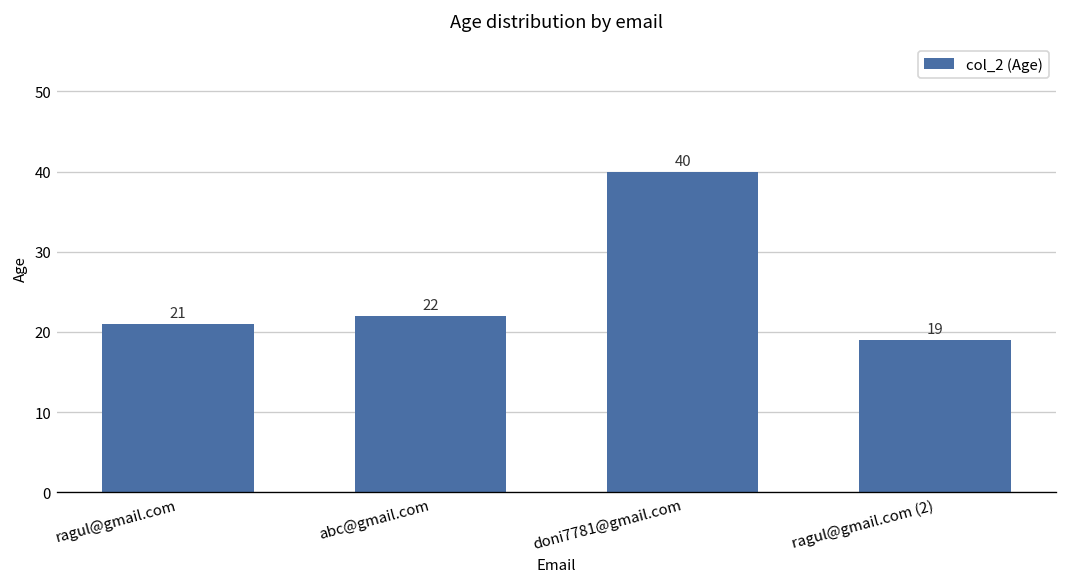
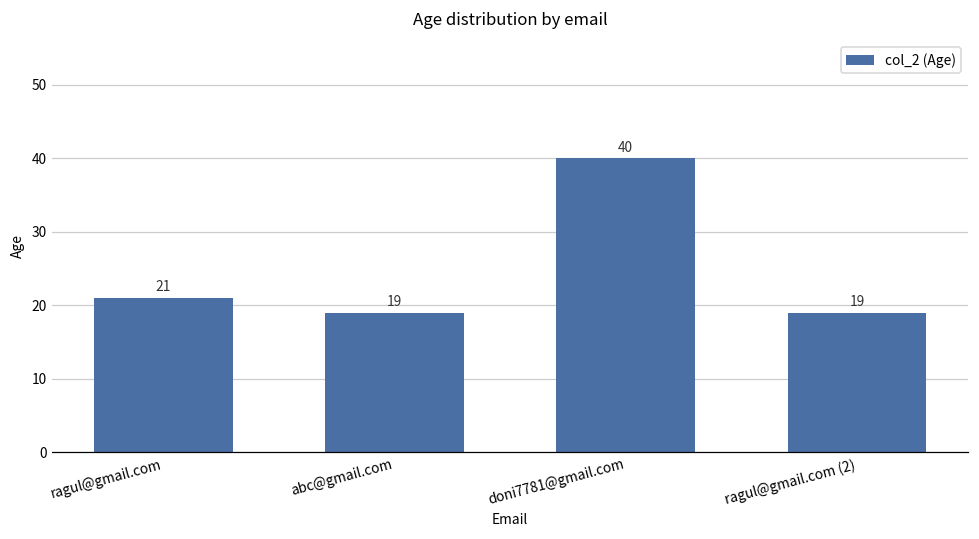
  {
    "ragul@gmail.com": 21,
-   "abc@gmail.com": 22,
+   "abc@gmail.com": 19,
    "doni7781@gmail.com": 40,
    "ragul@gmail.com (2)": 19
  }
